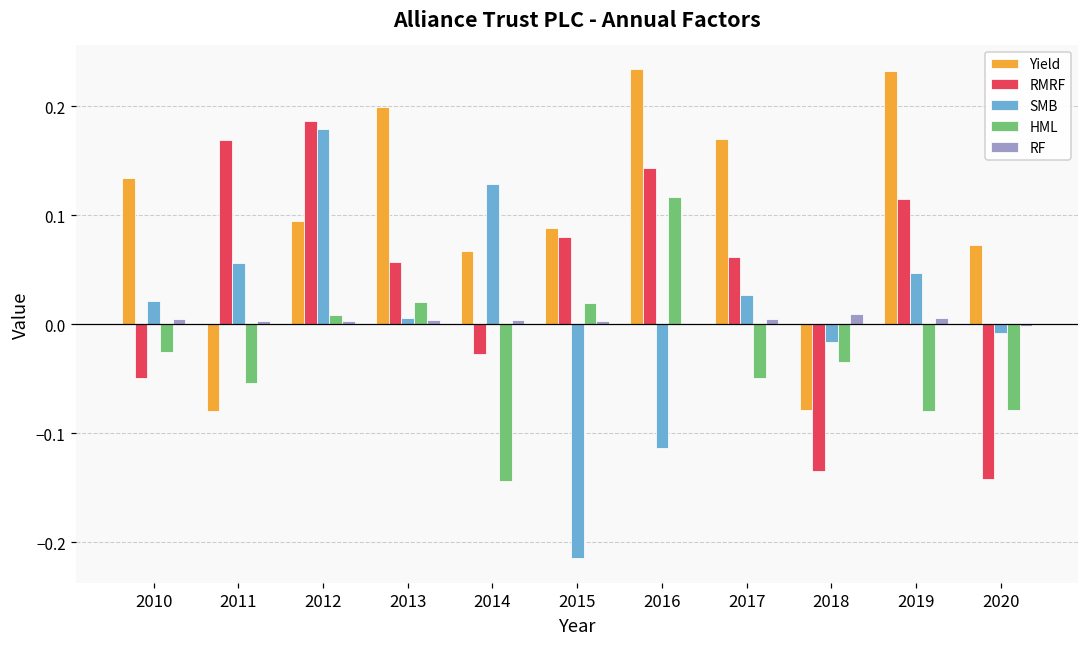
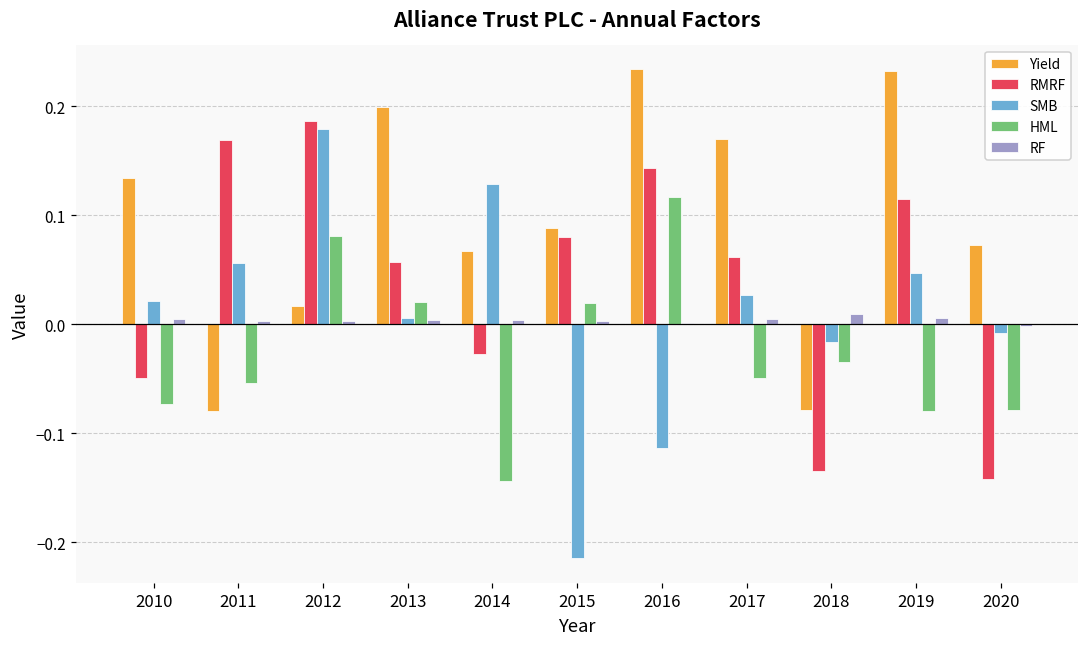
  {
    "Yield": {
      "2010": 0.13,
      "2011": -0.08,
-     "2012": 0.09,
+     "2012": 0.02,
      "2013": 0.20,
      "2014": 0.07,
      "2015": 0.09,
      "2016": 0.23,
      "2017": 0.17,
      "2018": -0.08,
      "2019": 0.23,
      "2020": 0.07
    },
    "RMRF": {
      "2010": -0.05,
      "2011": 0.17,
      "2012": 0.19,
      "2013": 0.06,
      "2014": -0.03,
      "2015": 0.08,
      "2016": 0.14,
      "2017": 0.06,
      "2018": -0.13,
      "2019": 0.11,
      "2020": -0.14
    },
    "HML": {
-     "2010": -0.03,
+     "2010": -0.07,
      "2011": -0.05,
-     "2012": 0.01,
+     "2012": 0.08,
      "2013": 0.02,
      "2014": -0.14,
      "2015": 0.02,
      "2016": 0.12,
      "2017": -0.05,
      "2018": -0.03,
      "2019": -0.08,
      "2020": -0.08
    }
  }
